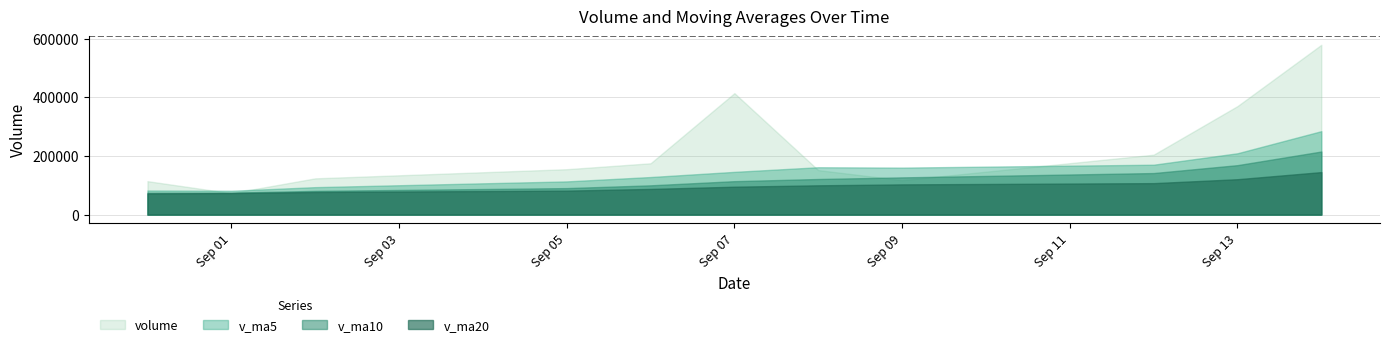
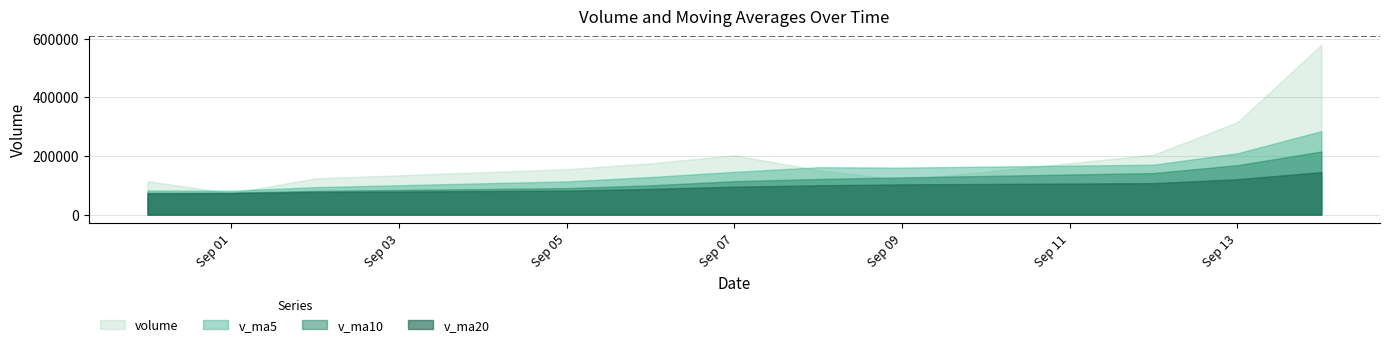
  {
    "volume": {
      "Sep 05": 150000,
-     "Sep 07": 410000,
+     "Sep 07": 200000,
      "Sep 09": 120000,
-     "Sep 13": 370000
+     "Sep 13": 320000
    }
  }
